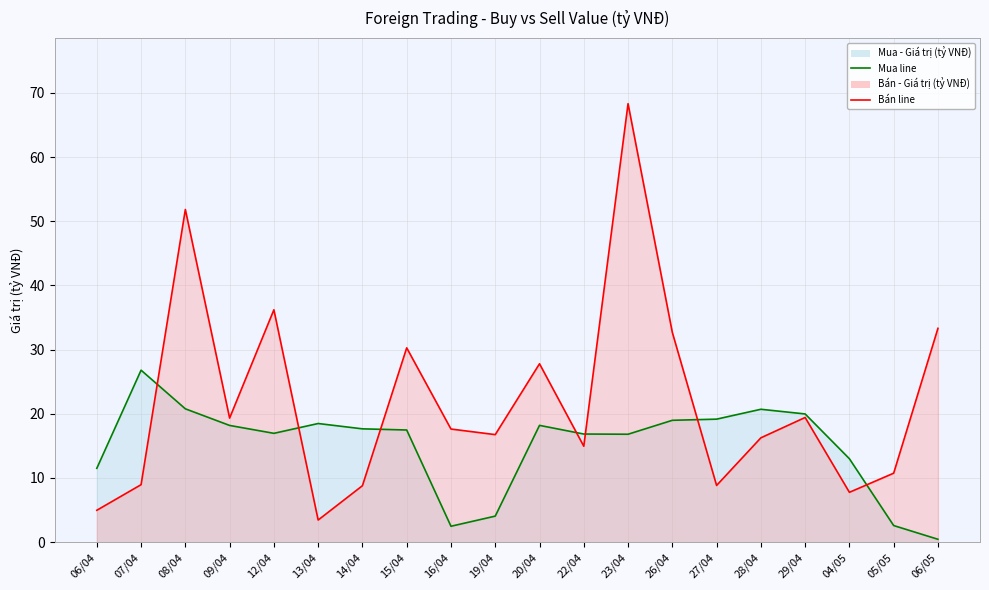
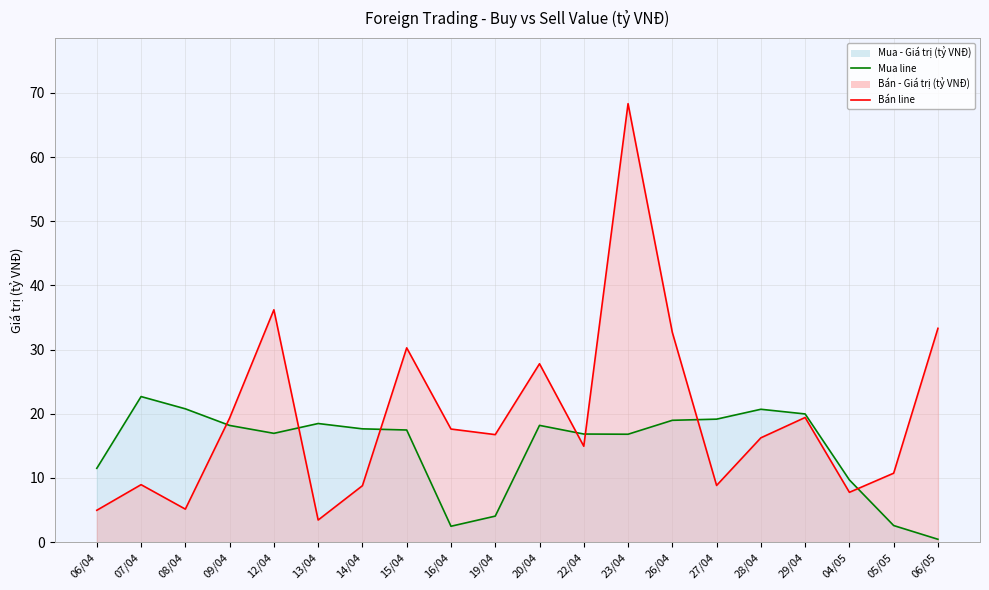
  {
    "Mua - Giá trị (tỷ VNĐ)": {
      "06/04": 12,
-     "07/04": 27,
+     "07/04": 23,
      "08/04": 21,
      "09/04": 18,
      "12/04": 17,
      "13/04": 18,
      "14/04": 18,
      "15/04": 17,
      "16/04": 2,
      "19/04": 4,
      "20/04": 18,
      "22/04": 17,
      "23/04": 17,
      "26/04": 19,
      "27/04": 19,
      "28/04": 21,
      "29/04": 20,
-     "04/05": 13,
+     "04/05": 10,
      "05/05": 3,
      "06/05": 0
    },
    "Bán - Giá trị (tỷ VNĐ)": {
      "06/04": 5,
      "07/04": 9,
-     "08/04": 52,
+     "08/04": 5,
      "09/04": 19,
      "12/04": 36,
      "13/04": 3,
      "14/04": 9,
      "15/04": 30,
      "16/04": 18,
      "19/04": 17,
      "20/04": 28,
      "22/04": 15,
      "23/04": 68,
      "26/04": 33,
      "27/04": 9,
      "28/04": 16,
      "29/04": 19,
      "04/05": 8,
      "05/05": 11,
      "06/05": 33
    }
  }
